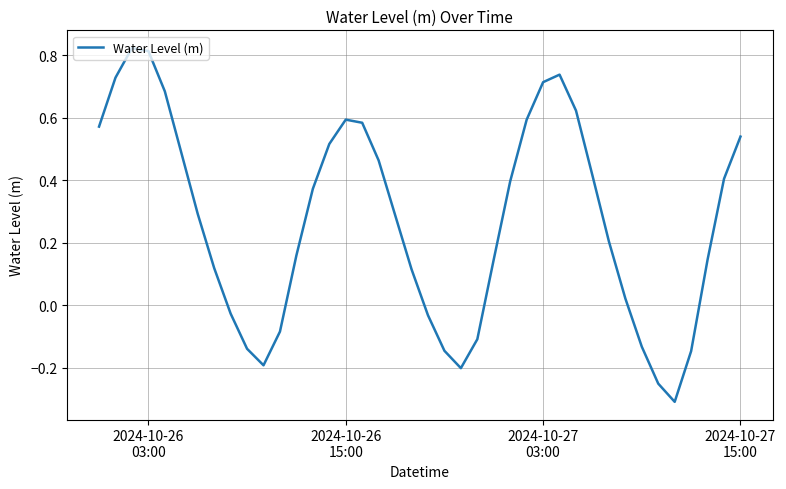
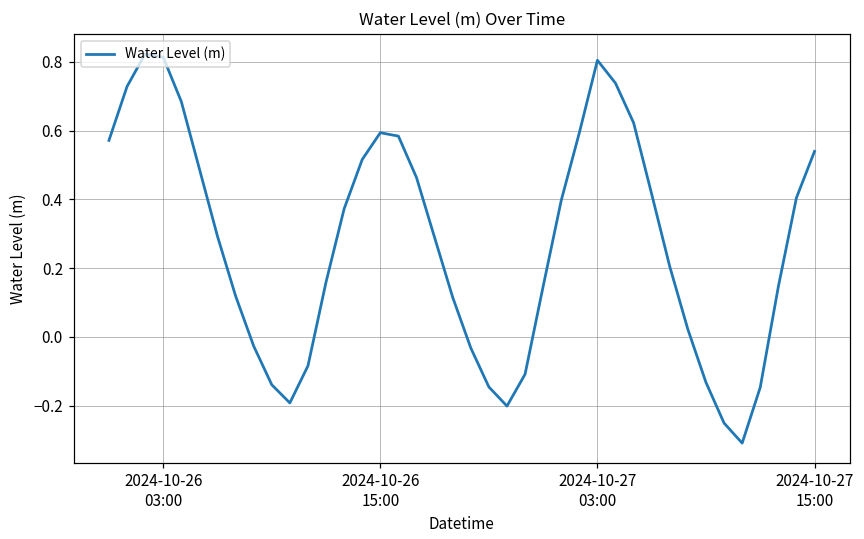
  {
    "2024-10-26 15:00": 0.59,
-   "2024-10-27 03:00": 0.71,
+   "2024-10-27 03:00": 0.80,
    "2024-10-27 15:00": 0.54
  }
